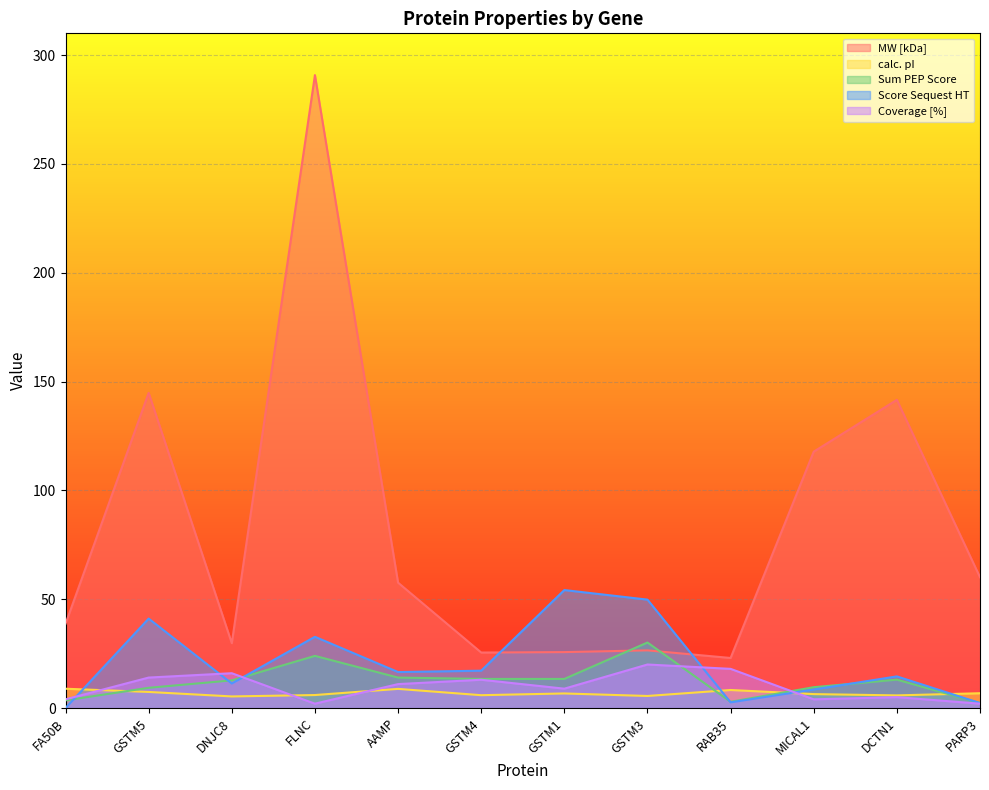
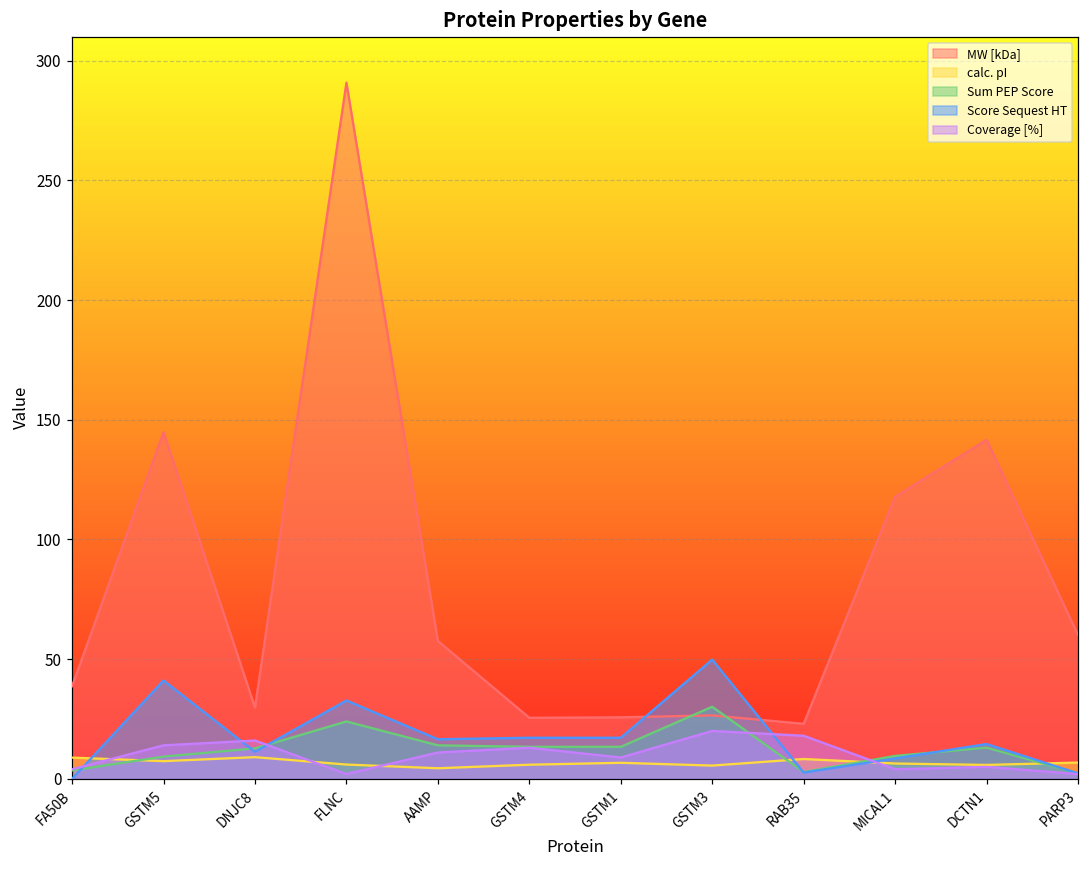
  {
    "MW [kDa]": {
      "FA50B": 39,
      "GSTM5": 145,
      "DNJC8": 30,
      "FLNC": 291,
      "AAMP": 58,
      "GSTM4": 26,
      "GSTM1": 26,
      "GSTM3": 27,
      "RAB35": 23,
      "MICAL1": 118,
      "DCTN1": 142,
      "PARP3": 60
    },
    "calc. pI": {
      "FA50B": 9,
      "GSTM5": 7,
-     "DNJC8": 5,
+     "DNJC8": 9,
      "FLNC": 6,
-     "AAMP": 9,
+     "AAMP": 4,
      "GSTM4": 6,
      "GSTM1": 7,
      "GSTM3": 6,
      "RAB35": 8,
      "MICAL1": 6,
      "PARP3": 7
    },
    "Sum PEP Score": {
      "GSTM5": 9,
      "DNJC8": 13,
      "FLNC": 24,
      "AAMP": 14,
      "GSTM1": 13,
      "GSTM3": 30,
      "DCTN1": 13
    },
    "Score Sequest HT": {
      "FA50B": 0,
      "GSTM5": 41,
      "DNJC8": 11,
      "FLNC": 33,
      "AAMP": 17,
      "GSTM4": 17,
-     "GSTM1": 54,
+     "GSTM1": 17,
      "GSTM3": 50,
      "DCTN1": 15
    },
    "Coverage [%]": {
      "GSTM5": 14,
      "DNJC8": 16,
      "FLNC": 2,
      "AAMP": 11,
      "GSTM1": 9,
      "GSTM3": 20,
      "RAB35": 18,
      "MICAL1": 4
    }
  }
